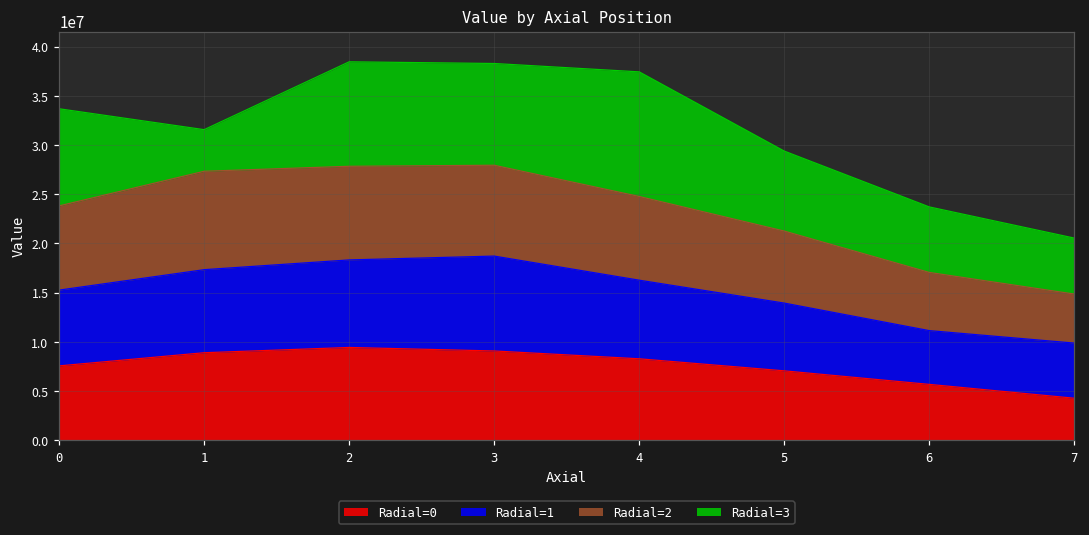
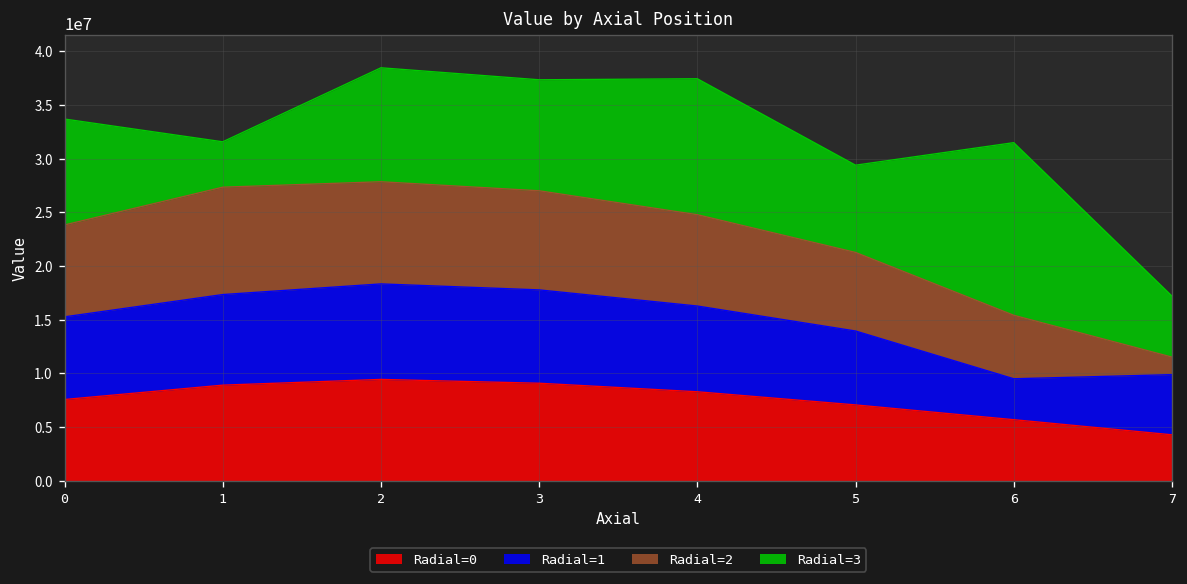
  {
    "Radial=0": {
      "0": 8000000,
      "1": 9000000,
      "2": 9000000,
      "3": 9000000,
      "4": 8000000,
      "5": 7000000,
      "6": 6000000,
      "7": 4000000
    },
    "Radial=1": {
      "0": 8000000,
      "1": 8000000,
      "2": 9000000,
-     "3": 10000000,
+     "3": 9000000,
      "4": 8000000,
      "5": 7000000,
-     "6": 5000000,
+     "6": 4000000,
      "7": 6000000
    },
    "Radial=2": {
      "0": 9000000,
      "1": 10000000,
      "2": 10000000,
      "3": 9000000,
      "4": 9000000,
      "5": 7000000,
      "6": 6000000,
-     "7": 5000000
+     "7": 2000000
    },
    "Radial=3": {
      "0": 10000000,
      "1": 4000000,
      "2": 11000000,
      "3": 10000000,
      "4": 13000000,
      "5": 8000000,
-     "6": 7000000,
+     "6": 16000000,
      "7": 6000000
    }
  }
